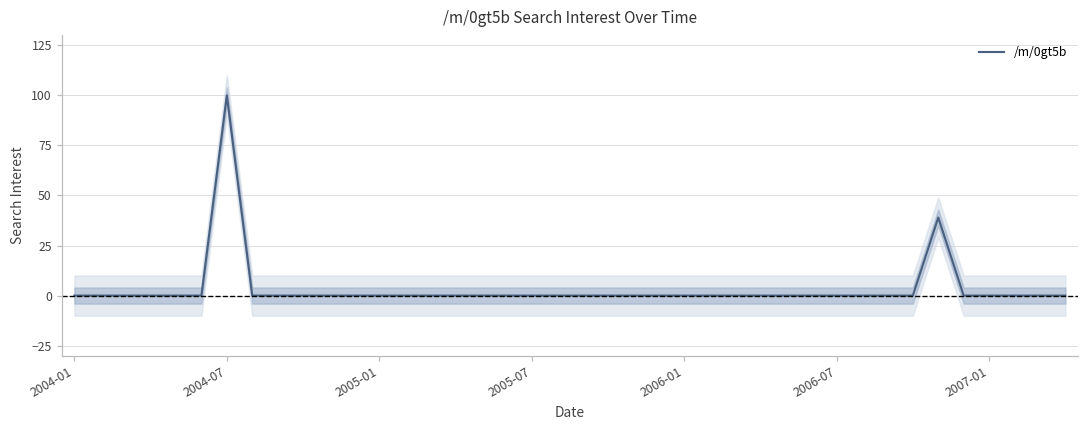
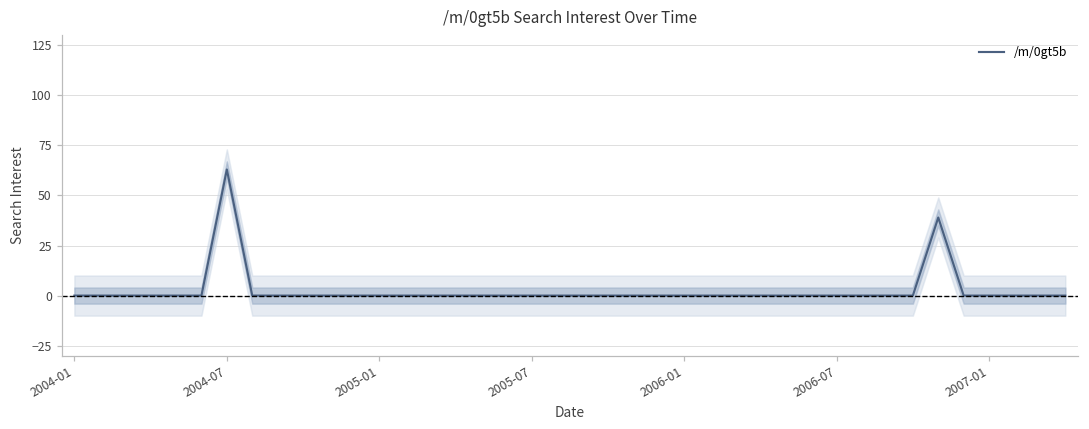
  {
    "/m/0gt5b": {
      "2004-01": 0,
-     "2004-07": 100,
+     "2004-07": 63,
      "2005-01": 0,
      "2005-07": 0,
      "2006-01": 0,
      "2006-07": 0,
      "2007-01": 0
    }
  }
